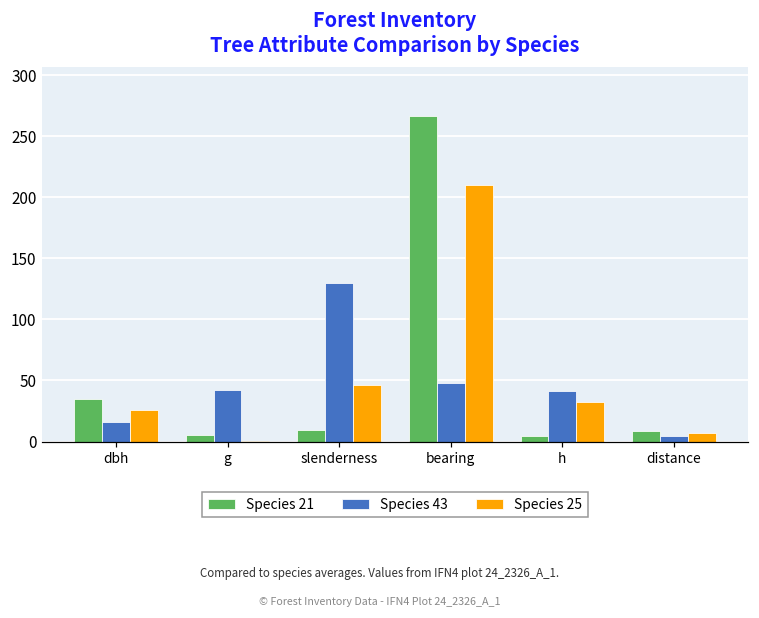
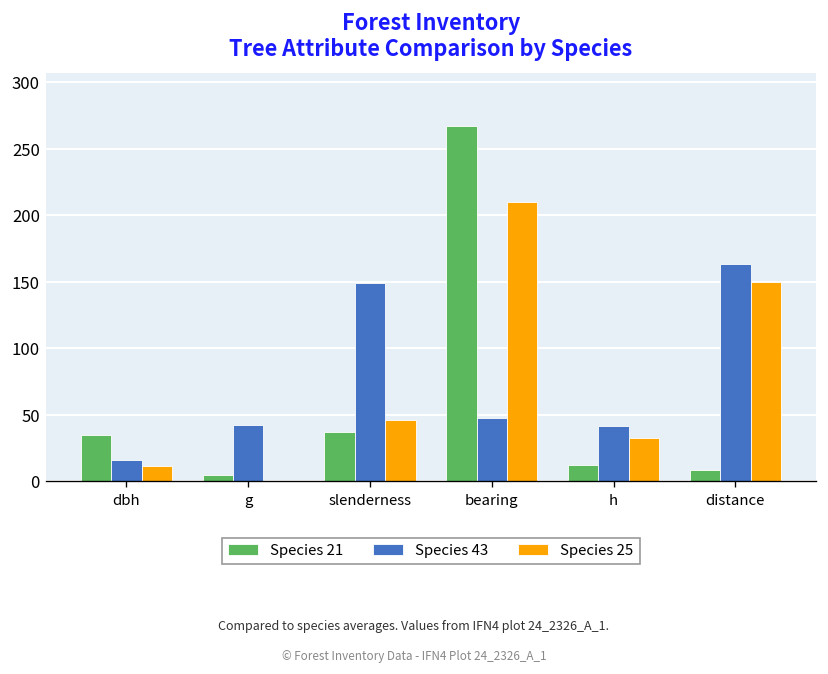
  {
    "Species 21": {
      "dbh": 35,
      "g": 5,
-     "slenderness": 10,
+     "slenderness": 37,
      "bearing": 267,
-     "h": 5,
+     "h": 12,
      "distance": 9
    },
    "Species 43": {
      "dbh": 16,
      "g": 42,
-     "slenderness": 130,
+     "slenderness": 149,
      "bearing": 48,
      "h": 42,
-     "distance": 5
+     "distance": 163
    },
    "Species 25": {
-     "dbh": 26,
+     "dbh": 12,
      "slenderness": 47,
      "bearing": 210,
      "h": 33,
-     "distance": 7
+     "distance": 150
    }
  }
